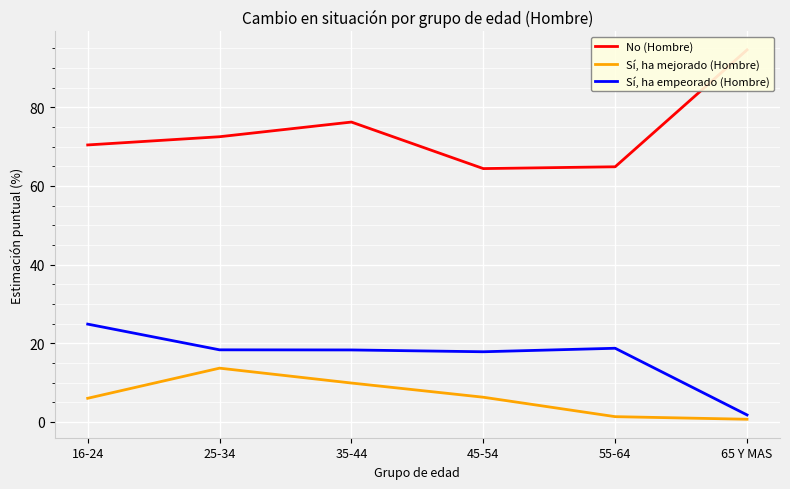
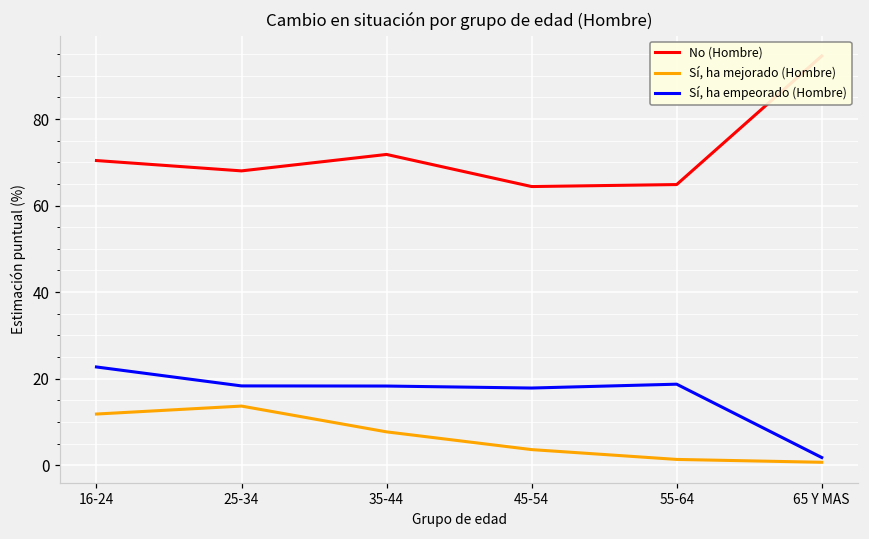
  {
    "No (Hombre)": {
      "16-24": 70,
-     "25-34": 73,
-     "35-44": 76,
+     "25-34": 68,
+     "35-44": 72,
      "45-54": 64,
      "55-64": 65
    },
    "Sí, ha mejorado (Hombre)": {
-     "16-24": 6,
+     "16-24": 12,
      "25-34": 14,
-     "35-44": 10,
-     "45-54": 6,
+     "35-44": 8,
+     "45-54": 4,
      "55-64": 1,
      "65 Y MAS": 1
    },
    "Sí, ha empeorado (Hombre)": {
-     "16-24": 25,
+     "16-24": 23,
      "25-34": 18,
      "35-44": 18,
      "45-54": 18,
      "55-64": 19,
      "65 Y MAS": 2
    }
  }
